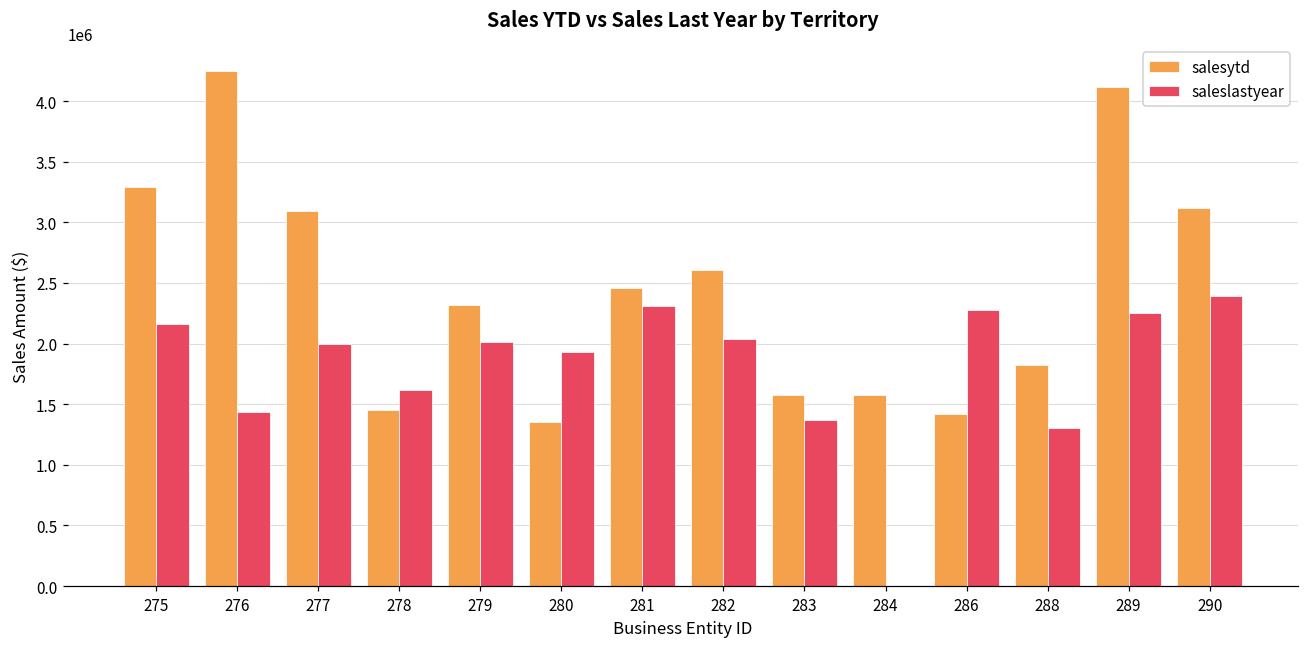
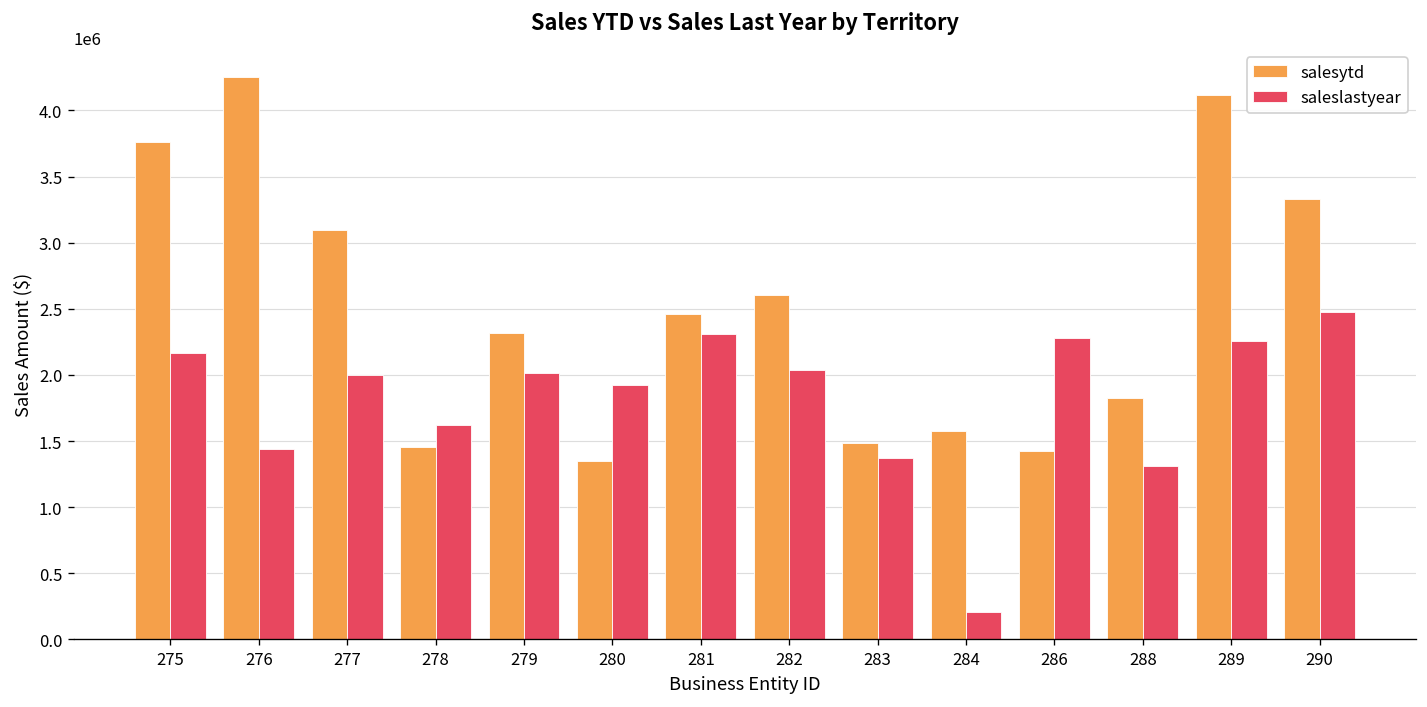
  {
    "salesytd": {
-     "275": 3290000,
+     "275": 3760000,
      "276": 4250000,
      "277": 3090000,
      "278": 1450000,
      "279": 2320000,
      "280": 1350000,
      "281": 2460000,
      "282": 2600000,
-     "283": 1570000,
+     "283": 1480000,
      "284": 1580000,
      "286": 1420000,
      "288": 1830000,
      "289": 4120000,
-     "290": 3120000
+     "290": 3330000
    },
    "saleslastyear": {
      "275": 2160000,
      "276": 1440000,
      "277": 2000000,
      "278": 1620000,
      "279": 2010000,
      "280": 1930000,
      "281": 2310000,
      "282": 2040000,
      "283": 1370000,
-     "284": 0,
+     "284": 210000,
      "286": 2280000,
      "288": 1310000,
      "289": 2250000,
-     "290": 2400000
+     "290": 2470000
    }
  }
